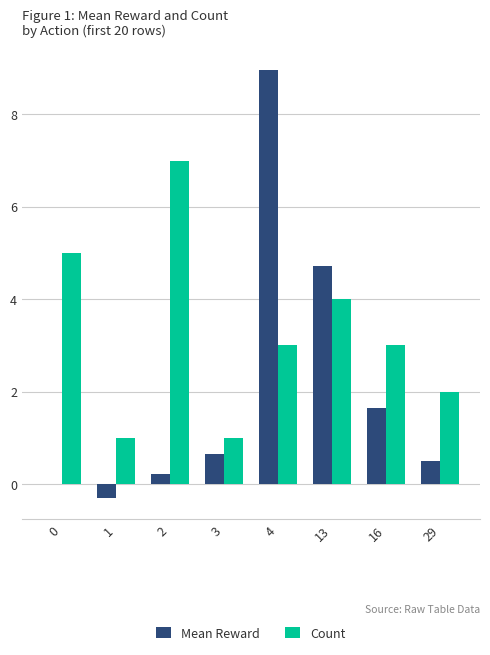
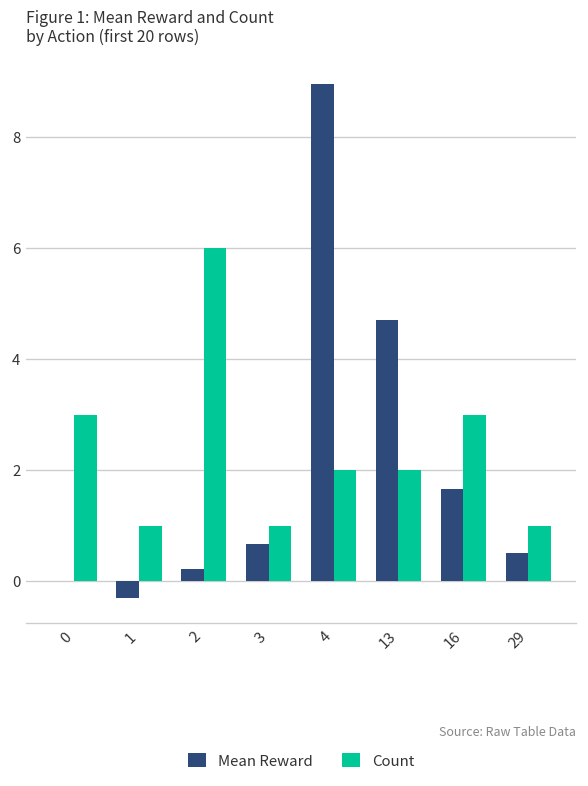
  {
    "Mean Reward": {
      "1": -0.3,
      "2": 0.2,
      "3": 0.7,
      "4": 9,
      "13": 4.7,
      "16": 1.7,
      "29": 0.5
    },
    "Count": {
-     "0": 5,
+     "0": 3,
      "1": 1,
-     "2": 7,
+     "2": 6,
      "3": 1,
-     "4": 3,
-     "13": 4,
+     "4": 2,
+     "13": 2,
      "16": 3,
-     "29": 2
+     "29": 1
    }
  }
